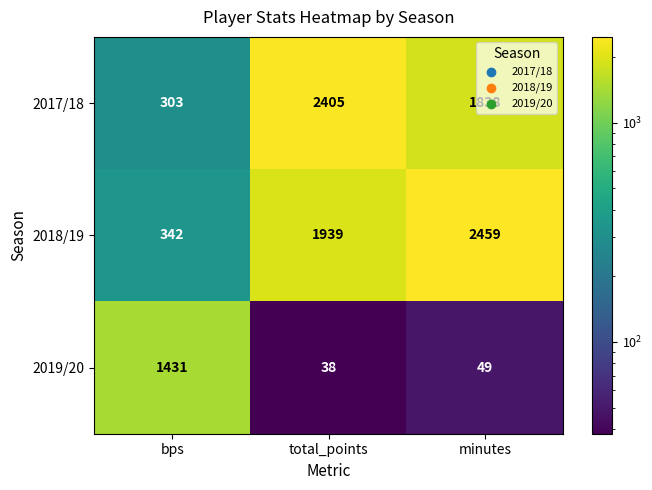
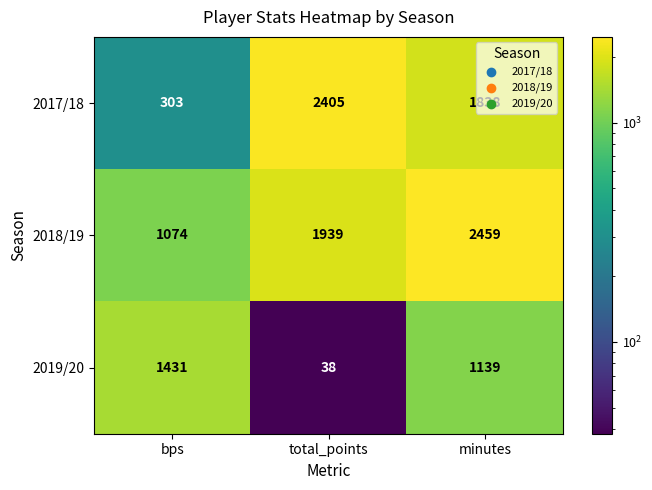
  {
    "2017/18": {
      "bps": 303,
      "total_points": 2405
    },
    "2018/19": {
-     "bps": 342,
+     "bps": 1074,
      "total_points": 1939,
      "minutes": 2459
    },
    "2019/20": {
      "bps": 1431,
      "total_points": 38,
-     "minutes": 49
+     "minutes": 1139
    }
  }
